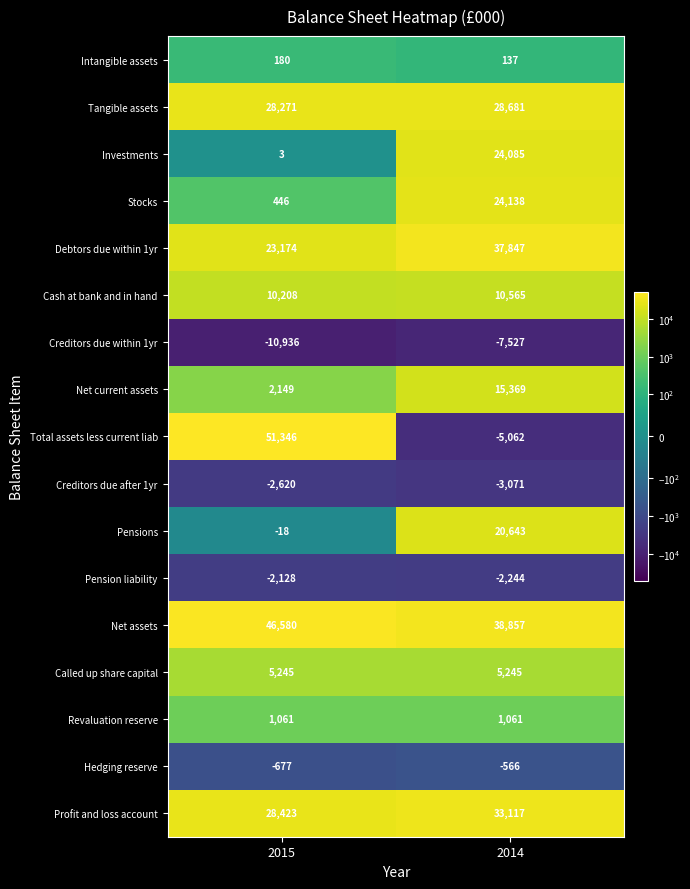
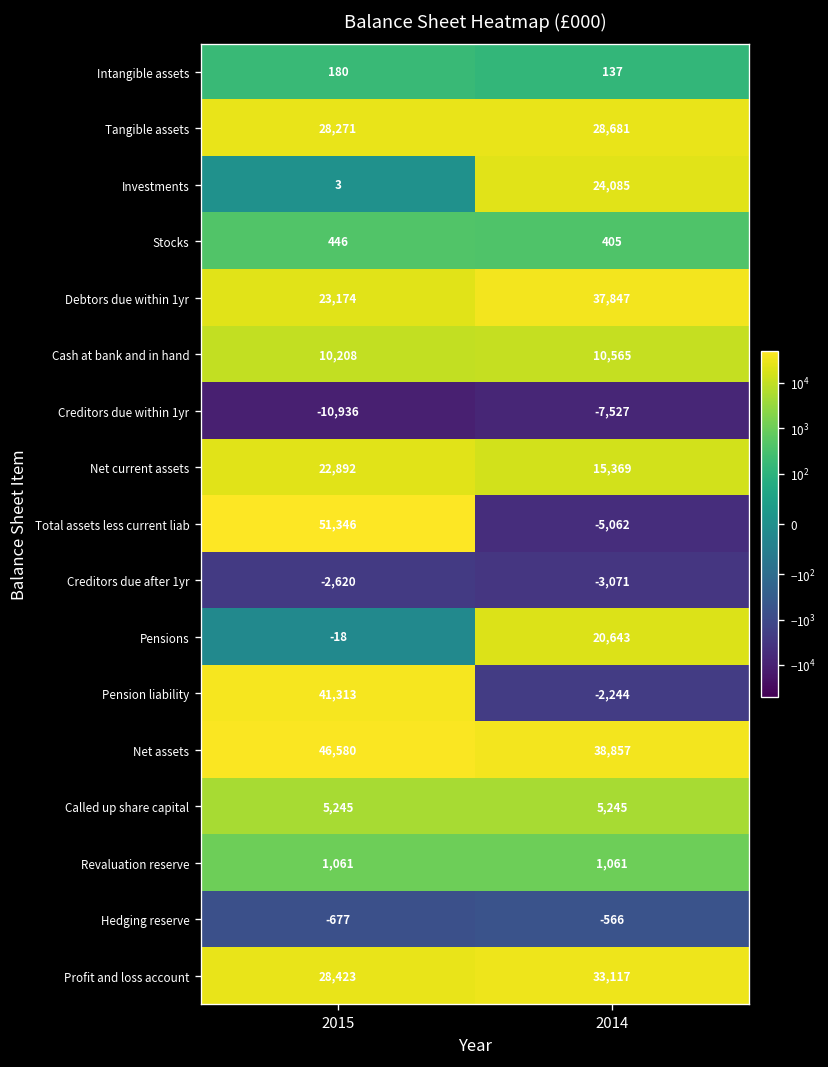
  {
    "Intangible assets": {
      "2015": "180",
      "2014": "137"
    },
    "Tangible assets": {
      "2015": "28,271",
      "2014": "28,681"
    },
    "Investments": {
      "2015": "3",
      "2014": "24,085"
    },
    "Stocks": {
      "2015": "446",
-     "2014": "24,138"
+     "2014": "405"
    },
    "Debtors due within 1yr": {
      "2015": "23,174",
      "2014": "37,847"
    },
    "Cash at bank and in hand": {
      "2015": "10,208",
      "2014": "10,565"
    },
    "Creditors due within 1yr": {
      "2015": "-10,936",
      "2014": "-7,527"
    },
    "Net current assets": {
-     "2015": "2,149",
+     "2015": "22,892",
      "2014": "15,369"
    },
    "Total assets less current liab": {
      "2015": "51,346",
      "2014": "-5,062"
    },
    "Creditors due after 1yr": {
      "2015": "-2,620",
      "2014": "-3,071"
    },
    "Pensions": {
      "2015": "-18",
      "2014": "20,643"
    },
    "Pension liability": {
-     "2015": "-2,128",
+     "2015": "41,313",
      "2014": "-2,244"
    },
    "Net assets": {
      "2015": "46,580",
      "2014": "38,857"
    },
    "Called up share capital": {
      "2015": "5,245",
      "2014": "5,245"
    },
    "Revaluation reserve": {
      "2015": "1,061",
      "2014": "1,061"
    },
    "Hedging reserve": {
      "2015": "-677",
      "2014": "-566"
    },
    "Profit and loss account": {
      "2015": "28,423",
      "2014": "33,117"
    }
  }
